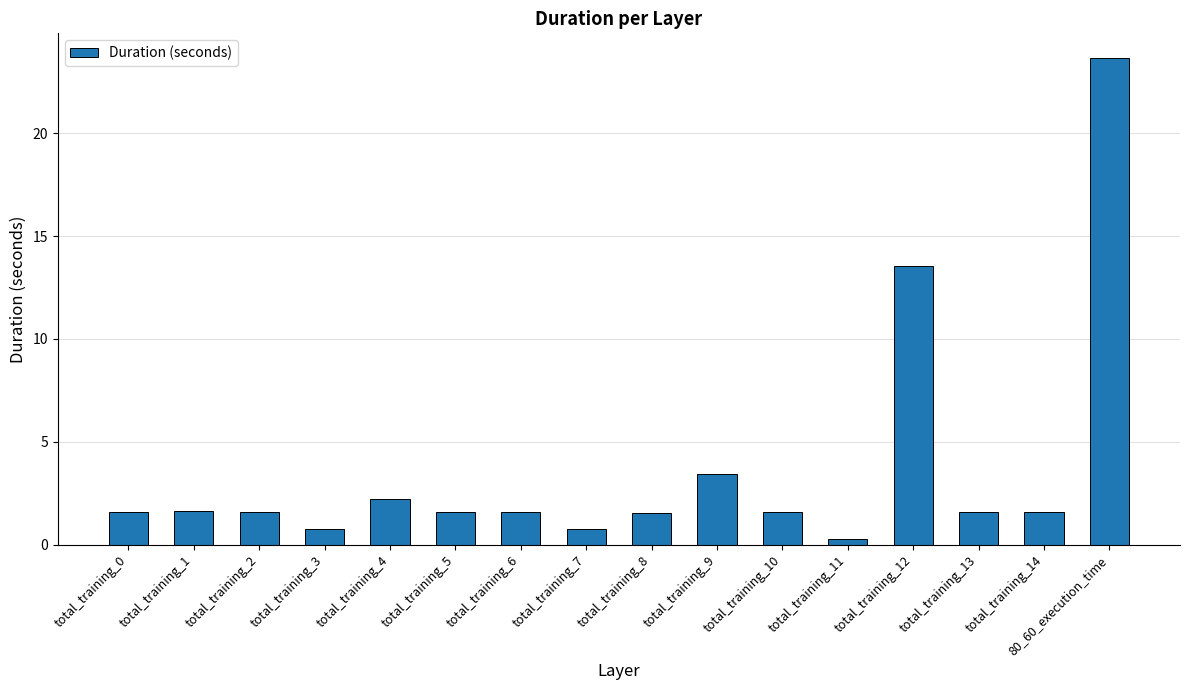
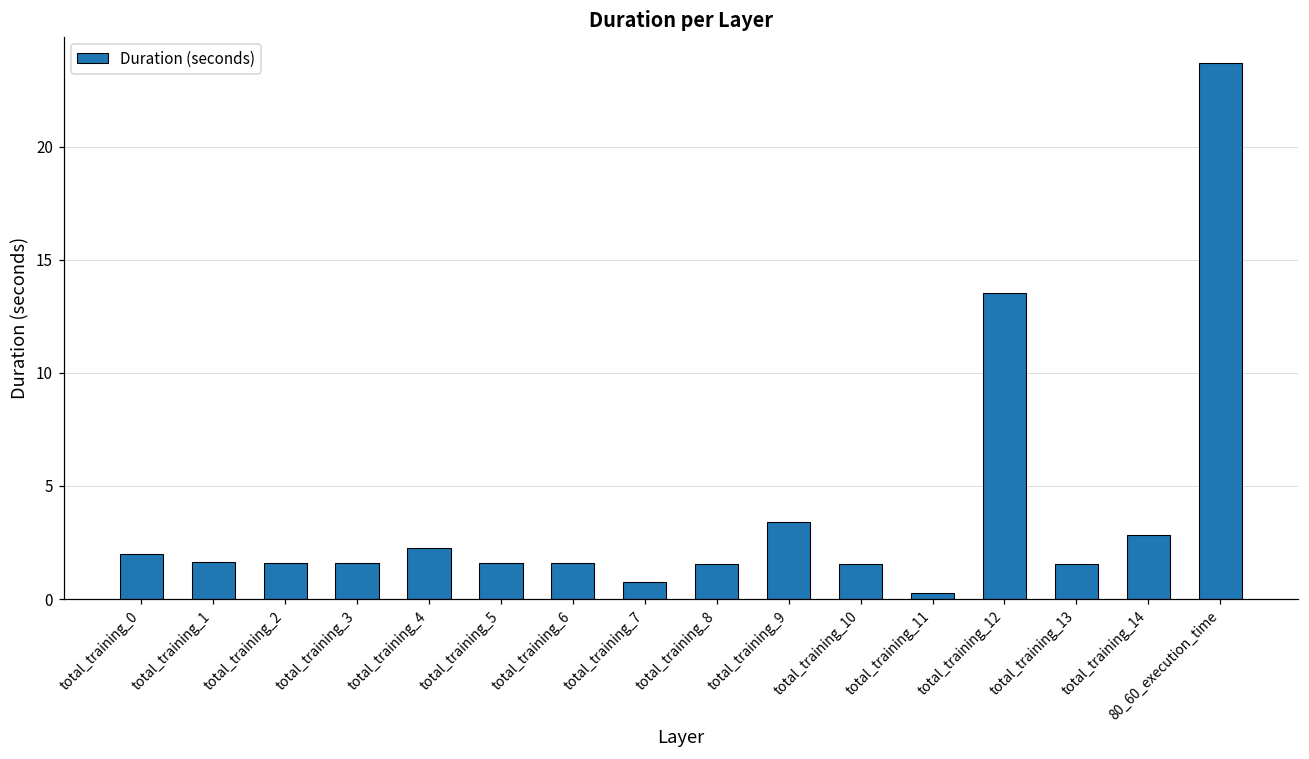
  {
-   "total_training_0": 1.6,
+   "total_training_0": 2.0,
    "total_training_1": 1.6,
    "total_training_2": 1.6,
-   "total_training_3": 0.8,
+   "total_training_3": 1.6,
    "total_training_4": 2.2,
    "total_training_5": 1.6,
    "total_training_6": 1.6,
    "total_training_7": 0.8,
    "total_training_8": 1.6,
    "total_training_9": 3.4,
    "total_training_10": 1.6,
    "total_training_11": 0.3,
    "total_training_12": 13.6,
    "total_training_13": 1.6,
-   "total_training_14": 1.6,
+   "total_training_14": 2.8,
    "80_60_execution_time": 23.7
  }
